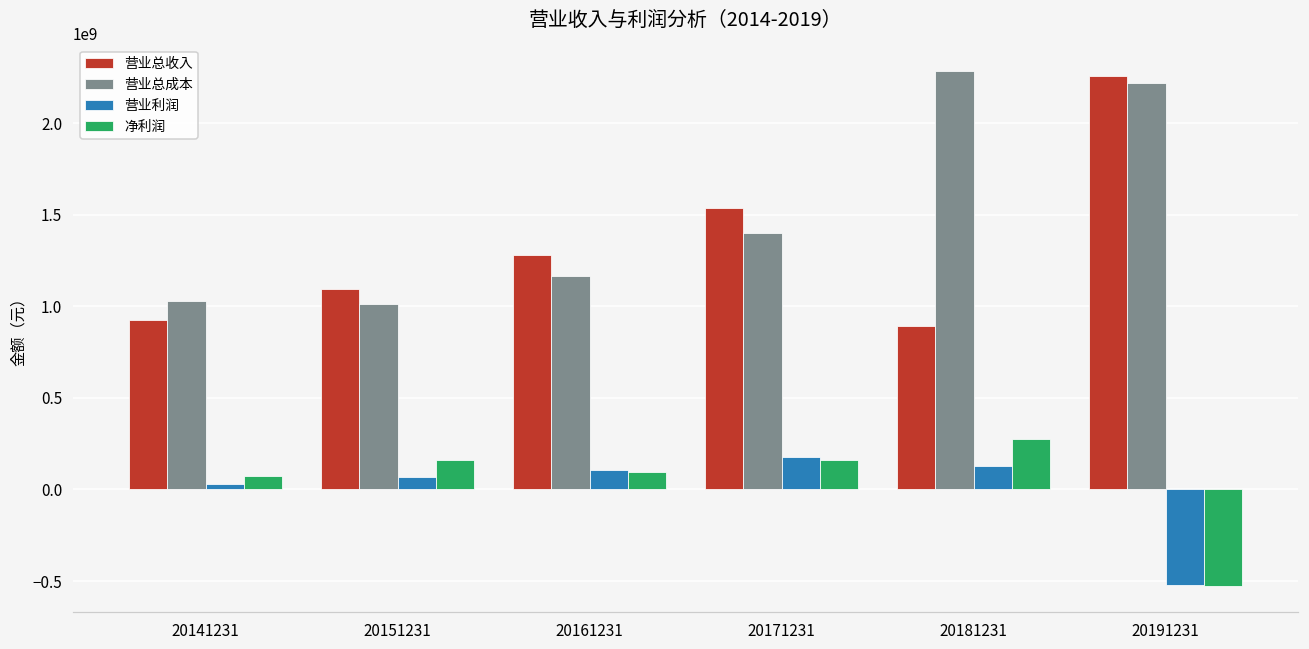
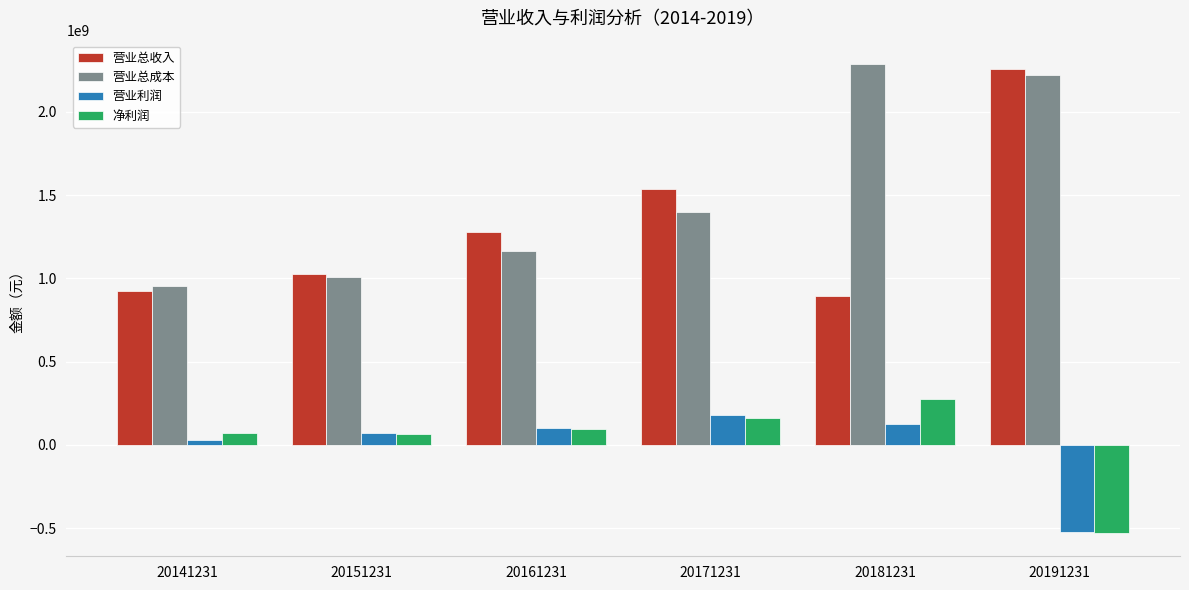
  {
    "营业总收入": {
      "20141231": 920000000,
-     "20151231": 1090000000,
+     "20151231": 1030000000,
      "20161231": 1280000000,
      "20171231": 1540000000,
      "20181231": 890000000,
      "20191231": 2260000000
    },
    "营业总成本": {
-     "20141231": 1030000000,
+     "20141231": 950000000,
      "20151231": 1010000000,
      "20161231": 1160000000,
      "20171231": 1400000000,
      "20181231": 2290000000,
      "20191231": 2220000000
    },
    "营业利润": {
      "20141231": 30000000,
      "20151231": 70000000,
      "20161231": 100000000,
      "20171231": 180000000,
      "20181231": 130000000,
      "20191231": -520000000
    },
    "净利润": {
      "20141231": 70000000,
-     "20151231": 160000000,
+     "20151231": 70000000,
      "20161231": 100000000,
      "20171231": 160000000,
      "20181231": 280000000,
      "20191231": -530000000
    }
  }
